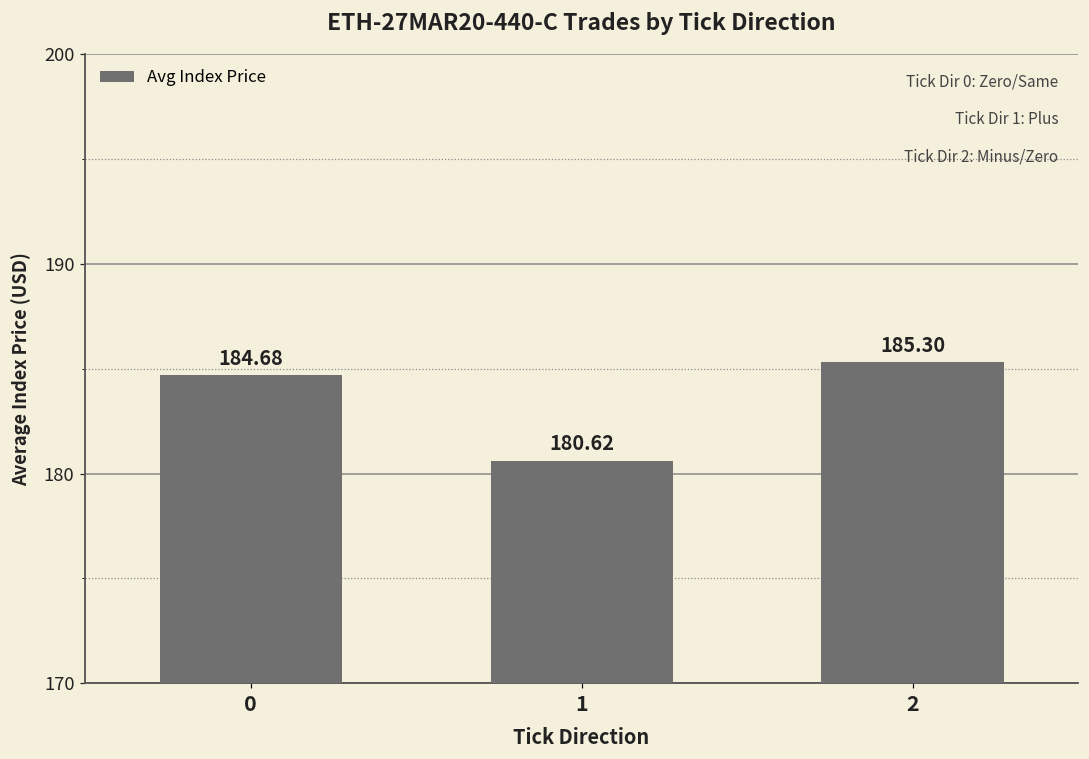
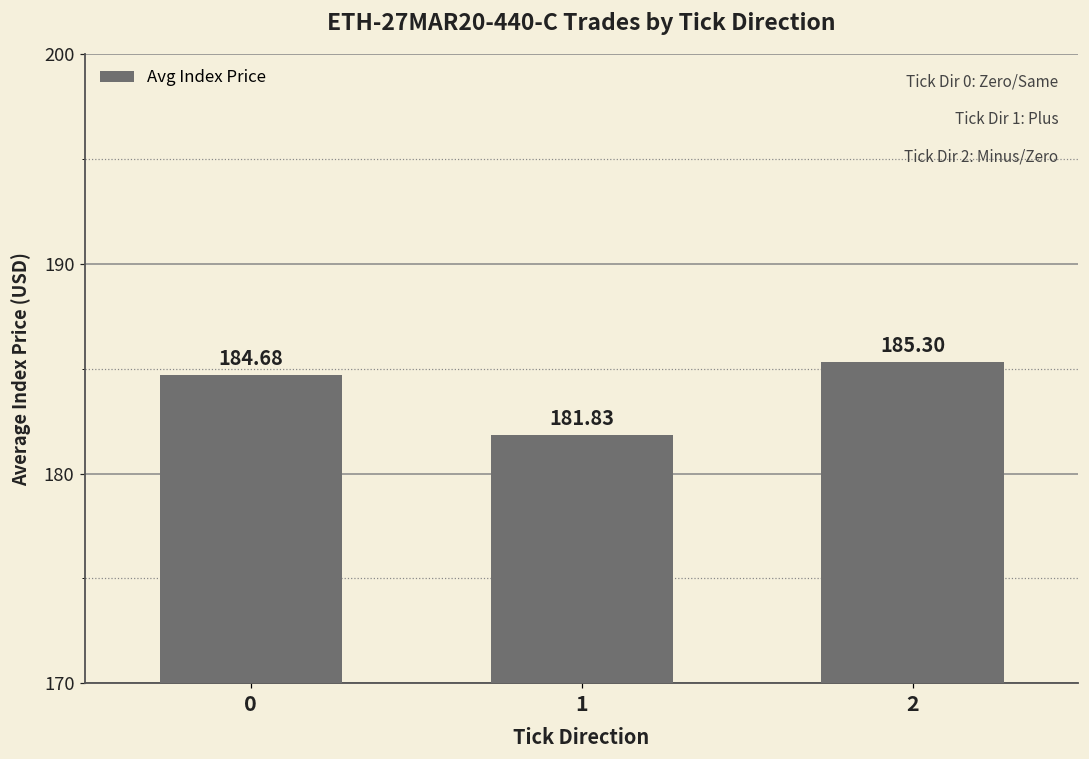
  {
    "0": 184.68,
-   "1": 180.62,
+   "1": 181.83,
    "2": 185.30
  }
